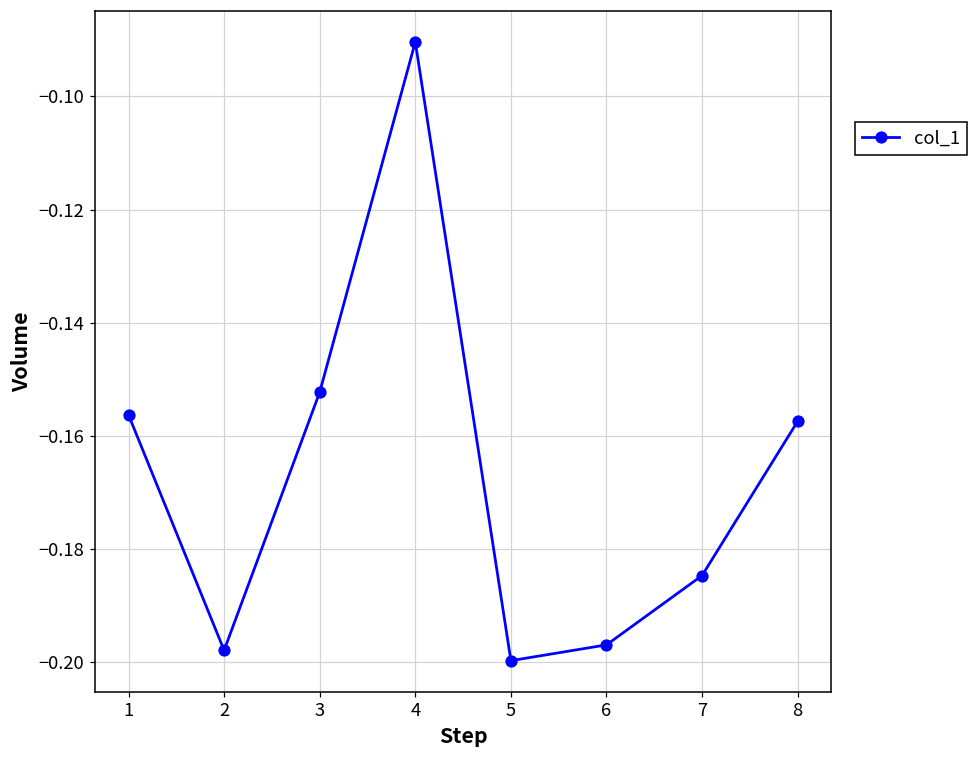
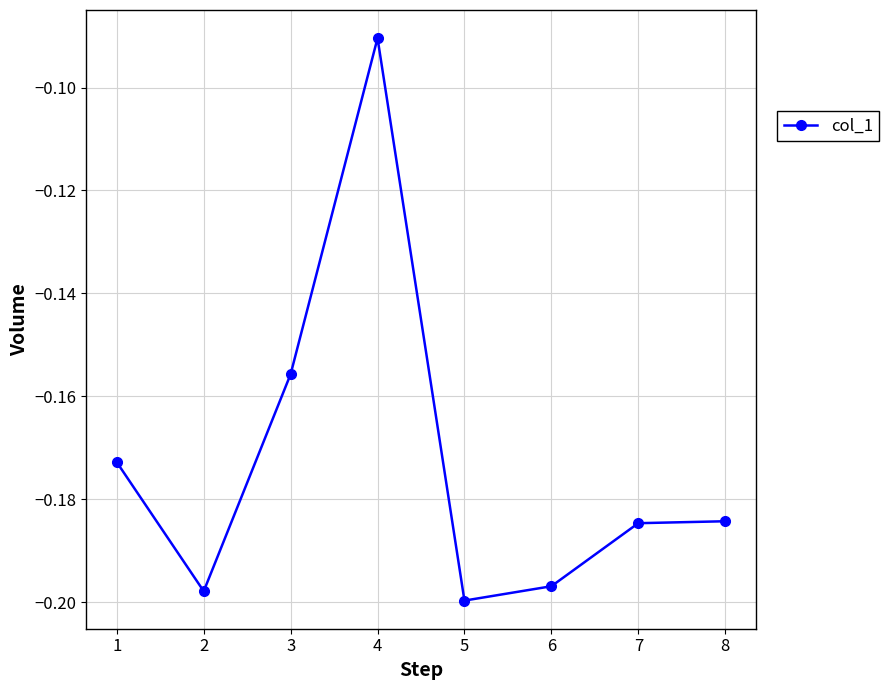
  {
-   "1": -0.156,
+   "1": -0.173,
    "2": -0.198,
-   "3": -0.152,
+   "3": -0.156,
    "4": -0.090,
    "5": -0.200,
    "6": -0.197,
    "7": -0.185,
-   "8": -0.157
+   "8": -0.184
  }
